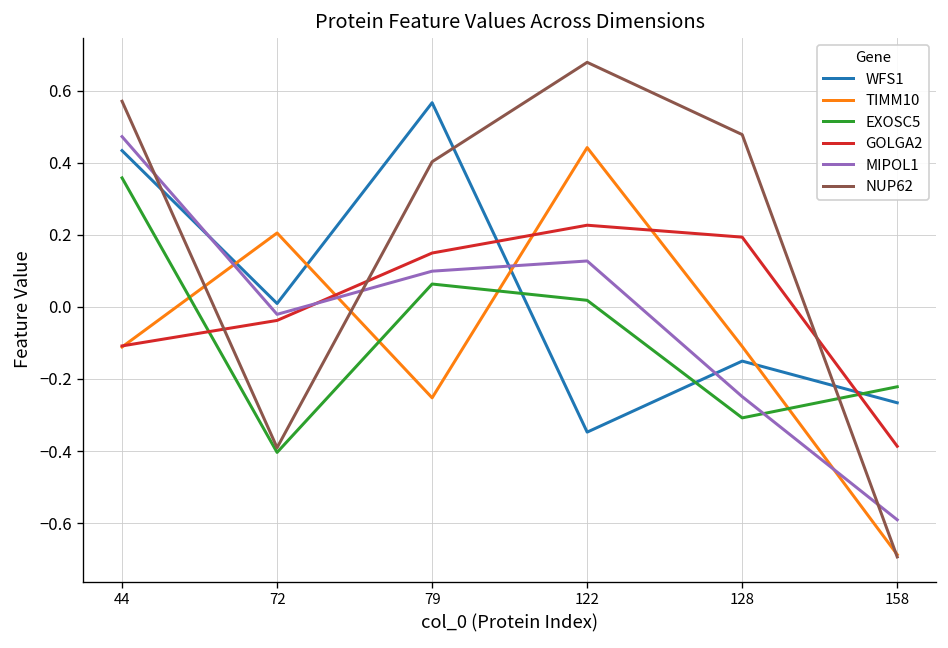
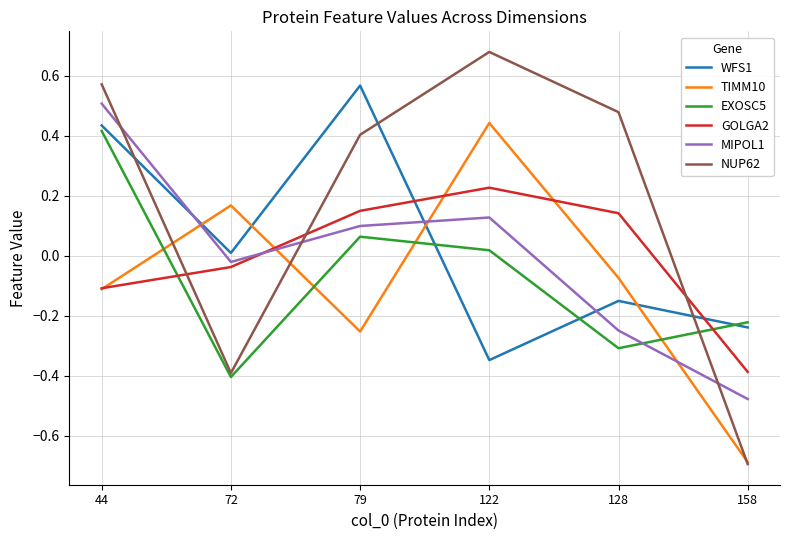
  {
    "WFS1": {
      "44": 0.43,
      "72": 0.01,
      "79": 0.57,
      "122": -0.35,
      "128": -0.15,
-     "158": -0.27
+     "158": -0.24
    },
    "TIMM10": {
-     "72": 0.21,
+     "72": 0.17,
      "79": -0.25,
      "122": 0.44,
-     "128": -0.11
+     "128": -0.07
    },
    "EXOSC5": {
-     "44": 0.36,
+     "44": 0.42,
      "72": -0.40,
      "79": 0.06,
      "122": 0.02,
      "128": -0.31,
      "158": -0.22
    },
    "GOLGA2": {
      "72": -0.04,
      "79": 0.15,
      "122": 0.23,
-     "128": 0.19,
+     "128": 0.14,
      "158": -0.39
    },
    "MIPOL1": {
-     "44": 0.47,
+     "44": 0.51,
      "72": -0.02,
      "79": 0.10,
      "122": 0.13,
      "128": -0.25,
-     "158": -0.59
+     "158": -0.48
    },
    "NUP62": {
      "44": 0.57,
      "72": -0.39,
      "79": 0.40,
      "122": 0.68,
      "128": 0.48
    }
  }
